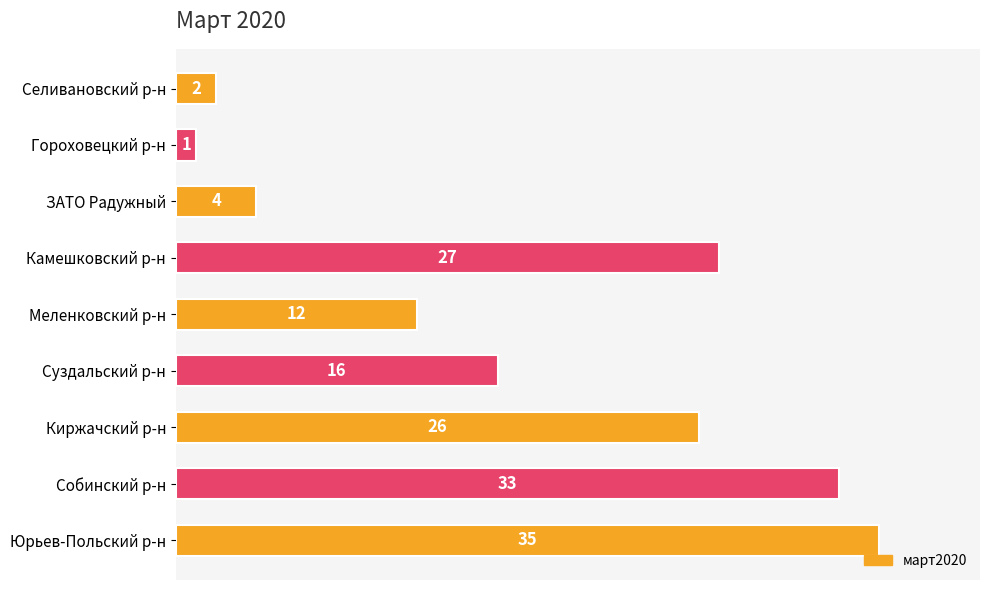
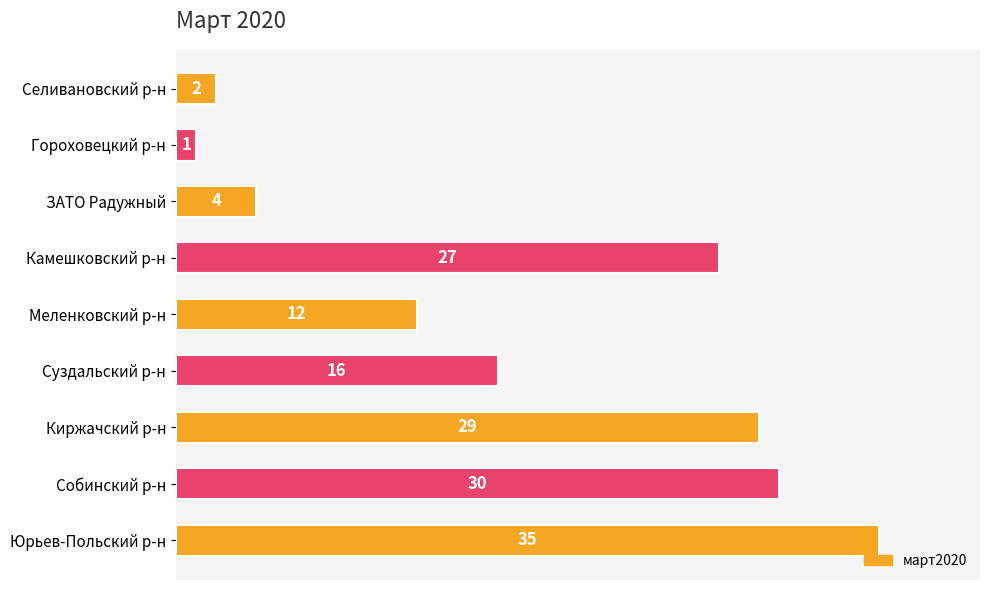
  {
    "Селивановский р-н": 2,
    "Гороховецкий р-н": 1,
    "ЗАТО Радужный": 4,
    "Камешковский р-н": 27,
    "Меленковский р-н": 12,
    "Суздальский р-н": 16,
-   "Киржачский р-н": 26,
-   "Собинский р-н": 33,
+   "Киржачский р-н": 29,
+   "Собинский р-н": 30,
    "Юрьев-Польский р-н": 35
  }
